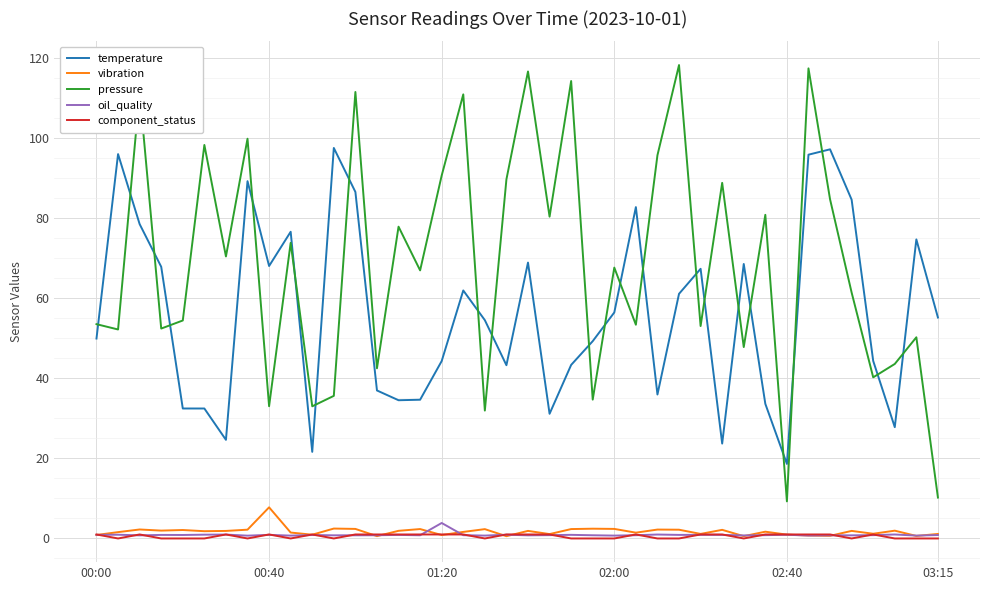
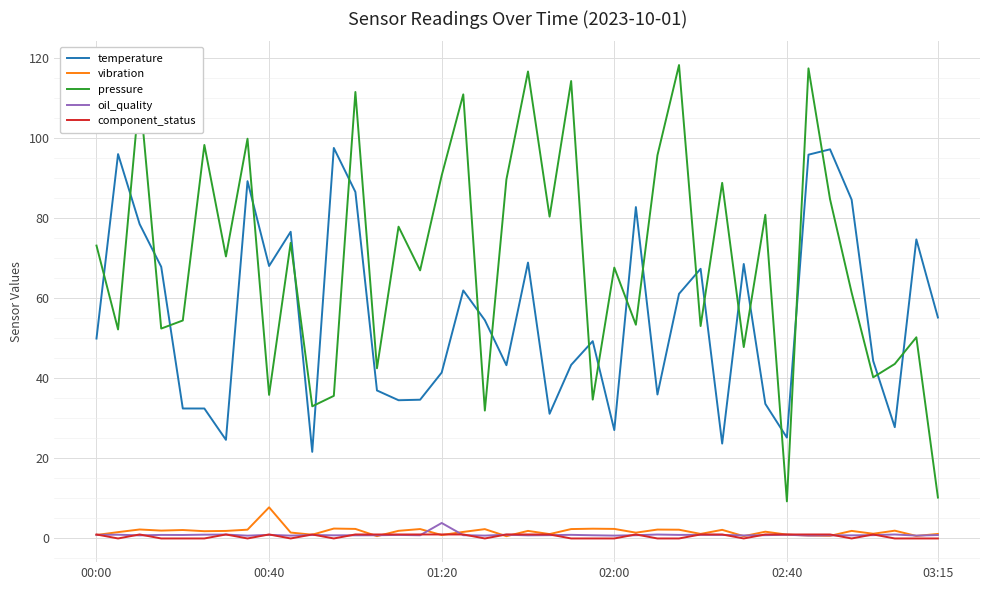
  {
    "temperature": {
      "00:00": 50,
      "00:40": 68,
-     "01:20": 44,
-     "02:00": 56,
-     "02:40": 19,
+     "01:20": 41,
+     "02:00": 27,
+     "02:40": 25,
      "03:15": 55
    },
    "vibration": {
      "00:40": 8,
      "02:00": 2
    },
    "pressure": {
-     "00:00": 54,
-     "00:40": 33,
+     "00:00": 73,
+     "00:40": 36,
      "01:20": 91,
      "02:00": 68,
      "02:40": 9,
      "03:15": 10
    },
    "oil_quality": {
      "01:20": 4,
      "02:00": 1
    },
    "component_status": {
      "02:00": 0,
      "03:15": 0
    }
  }
